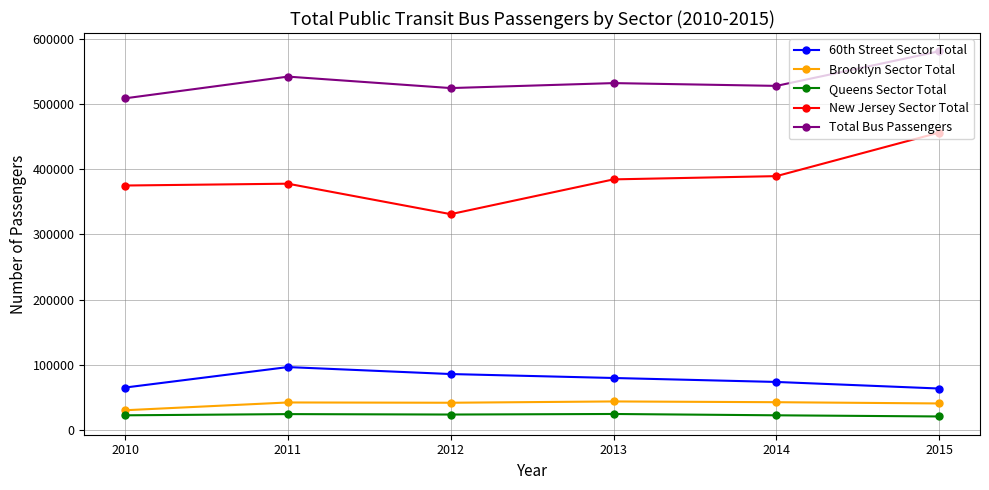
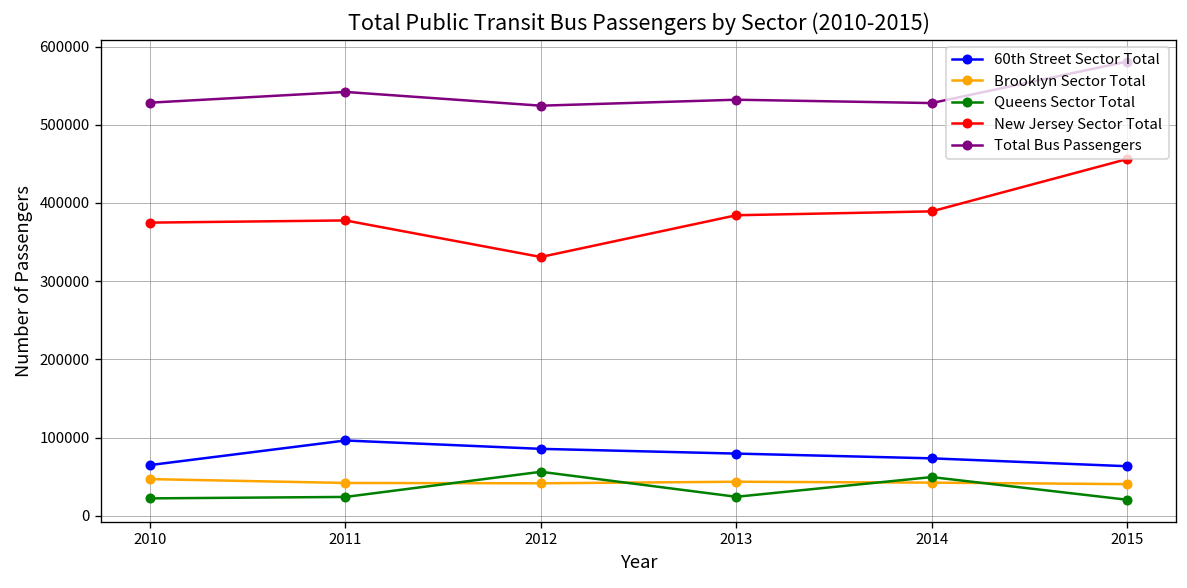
  {
    "60th Street Sector Total": {
      "2010": 60000,
      "2011": 100000,
      "2012": 90000,
      "2013": 80000,
      "2014": 70000,
      "2015": 60000
    },
    "Brooklyn Sector Total": {
-     "2010": 30000,
+     "2010": 50000,
      "2011": 40000,
      "2012": 40000,
      "2013": 40000,
      "2014": 40000,
      "2015": 40000
    },
    "Queens Sector Total": {
      "2010": 20000,
      "2011": 20000,
-     "2012": 20000,
+     "2012": 60000,
      "2013": 20000,
-     "2014": 20000,
+     "2014": 50000,
      "2015": 20000
    },
    "New Jersey Sector Total": {
      "2010": 370000,
      "2011": 380000,
      "2012": 330000,
      "2013": 380000,
      "2014": 390000
    },
    "Total Bus Passengers": {
-     "2010": 510000,
+     "2010": 530000,
      "2011": 540000,
      "2012": 520000,
      "2013": 530000,
      "2014": 530000
    }
  }
